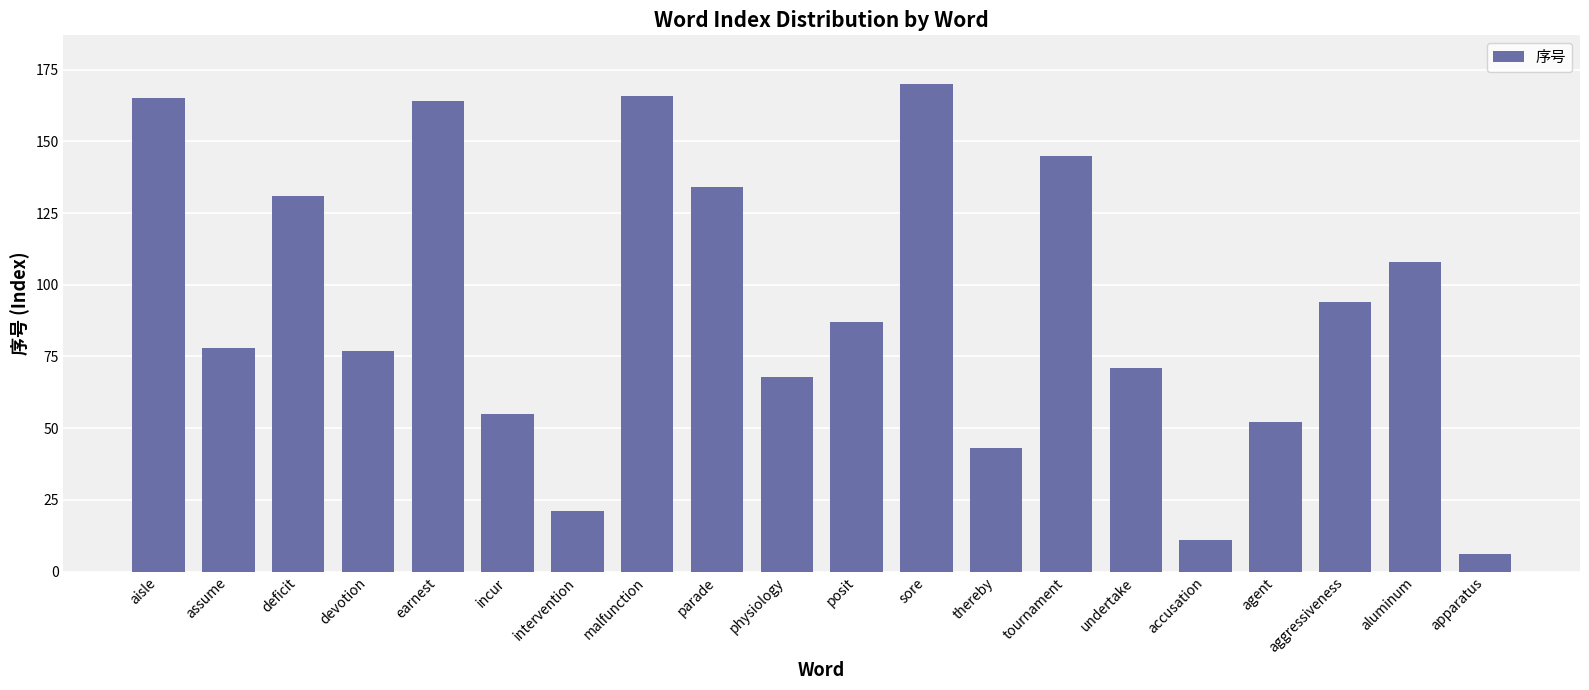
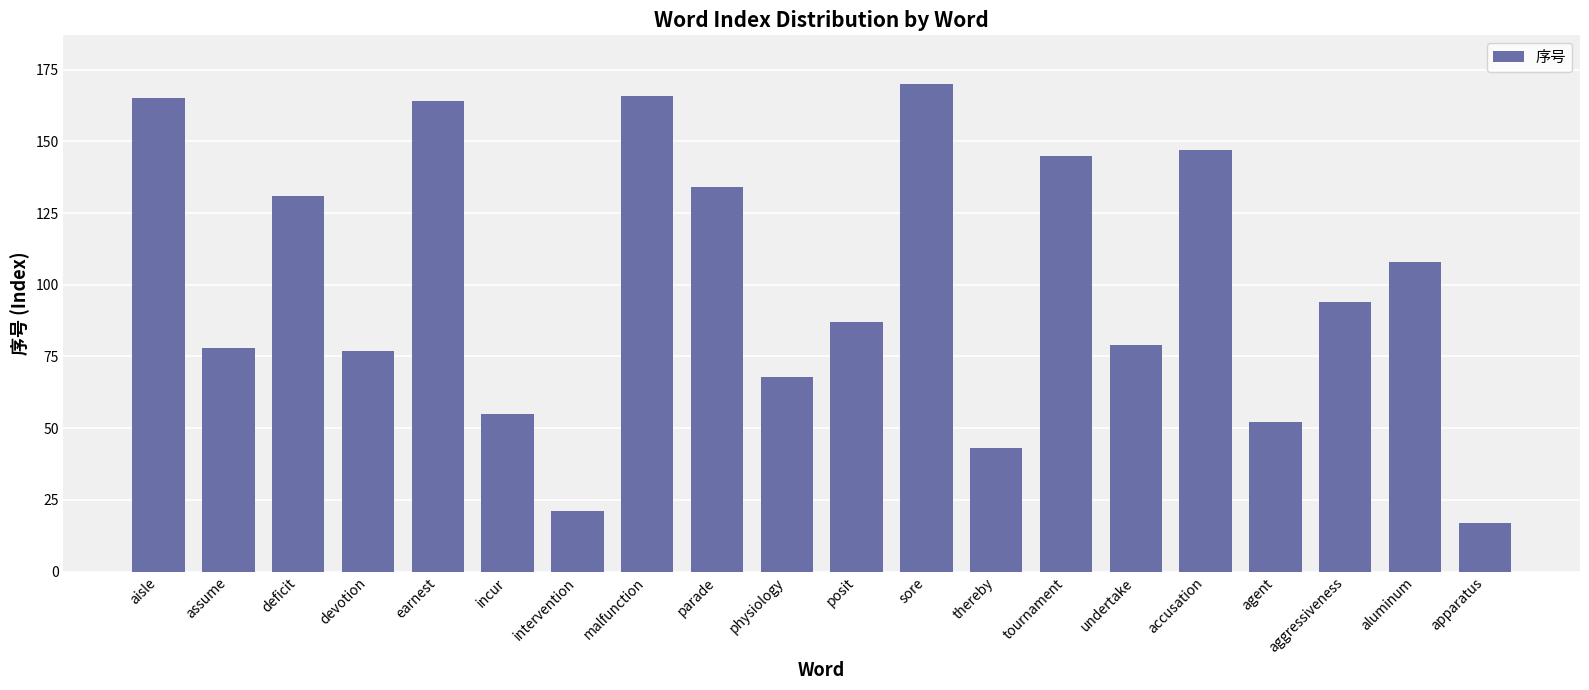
  {
    "aisle": 165,
    "assume": 78,
    "deficit": 131,
    "devotion": 77,
    "earnest": 164,
    "incur": 55,
    "intervention": 21,
    "malfunction": 166,
    "parade": 134,
    "physiology": 68,
    "posit": 87,
    "sore": 170,
    "thereby": 43,
    "tournament": 145,
-   "undertake": 71,
-   "accusation": 11,
+   "undertake": 79,
+   "accusation": 147,
    "agent": 52,
    "aggressiveness": 94,
    "aluminum": 108,
-   "apparatus": 6
+   "apparatus": 17
  }
